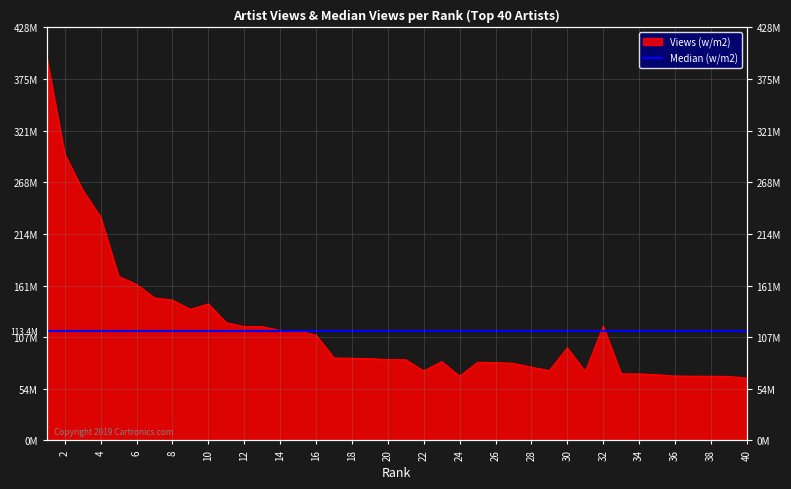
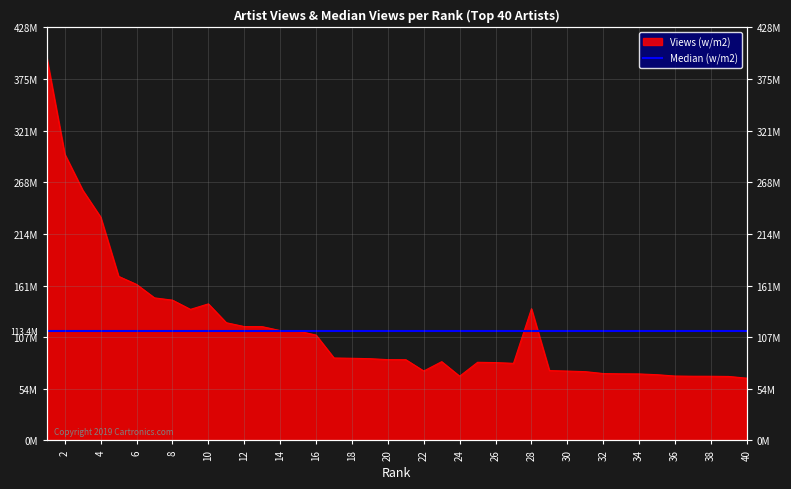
  {
    "2": 300000000,
    "4": 230000000,
    "6": 160000000,
    "8": 150000000,
    "10": 140000000,
    "12": 120000000,
    "14": 110000000,
    "16": 110000000,
    "18": 90000000,
    "20": 80000000,
    "22": 70000000,
    "24": 70000000,
    "26": 80000000,
-   "28": 80000000,
-   "30": 100000000,
-   "32": 120000000,
+   "28": 140000000,
+   "30": 70000000,
+   "32": 70000000,
    "34": 70000000,
    "36": 70000000,
    "38": 70000000,
    "40": 60000000
  }
